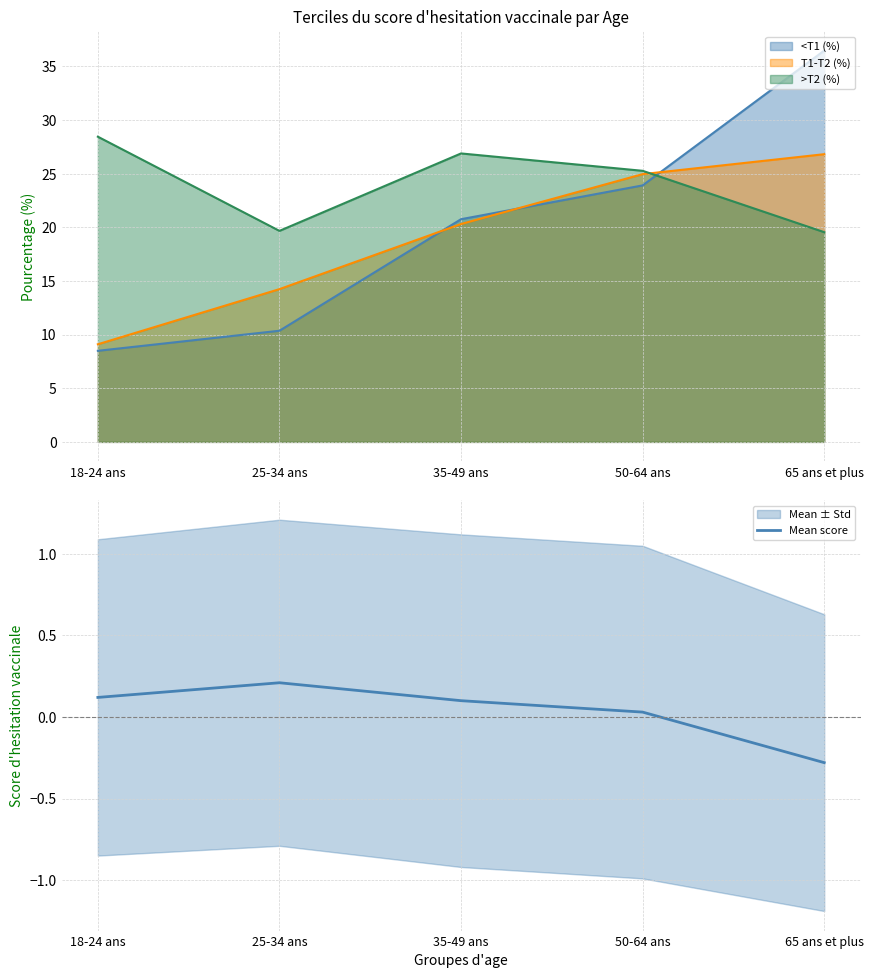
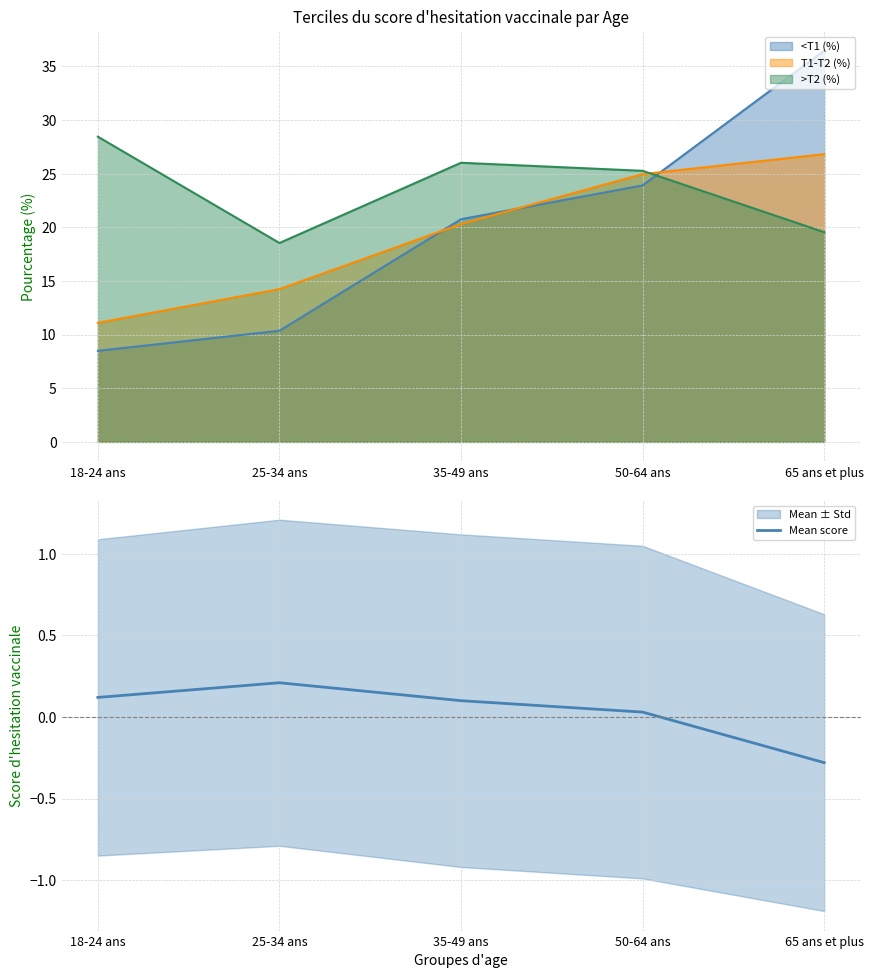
  {
    "Terciles du score d'hesitation vaccinale par Age": {
      "<T1 (%)": {
        "18-24 ans": 8.5,
        "25-34 ans": 10.4,
        "35-49 ans": 20.8,
        "50-64 ans": 23.9
      },
      "T1-T2 (%)": {
-       "18-24 ans": 9.1,
+       "18-24 ans": 11.1,
        "25-34 ans": 14.2,
        "35-49 ans": 20.3,
        "50-64 ans": 25.0,
        "65 ans et plus": 26.8
      },
      ">T2 (%)": {
        "18-24 ans": 28.5,
-       "25-34 ans": 19.7,
-       "35-49 ans": 26.9,
+       "25-34 ans": 18.5,
+       "35-49 ans": 26.0,
        "50-64 ans": 25.3,
        "65 ans et plus": 19.6
      }
    }
  }
